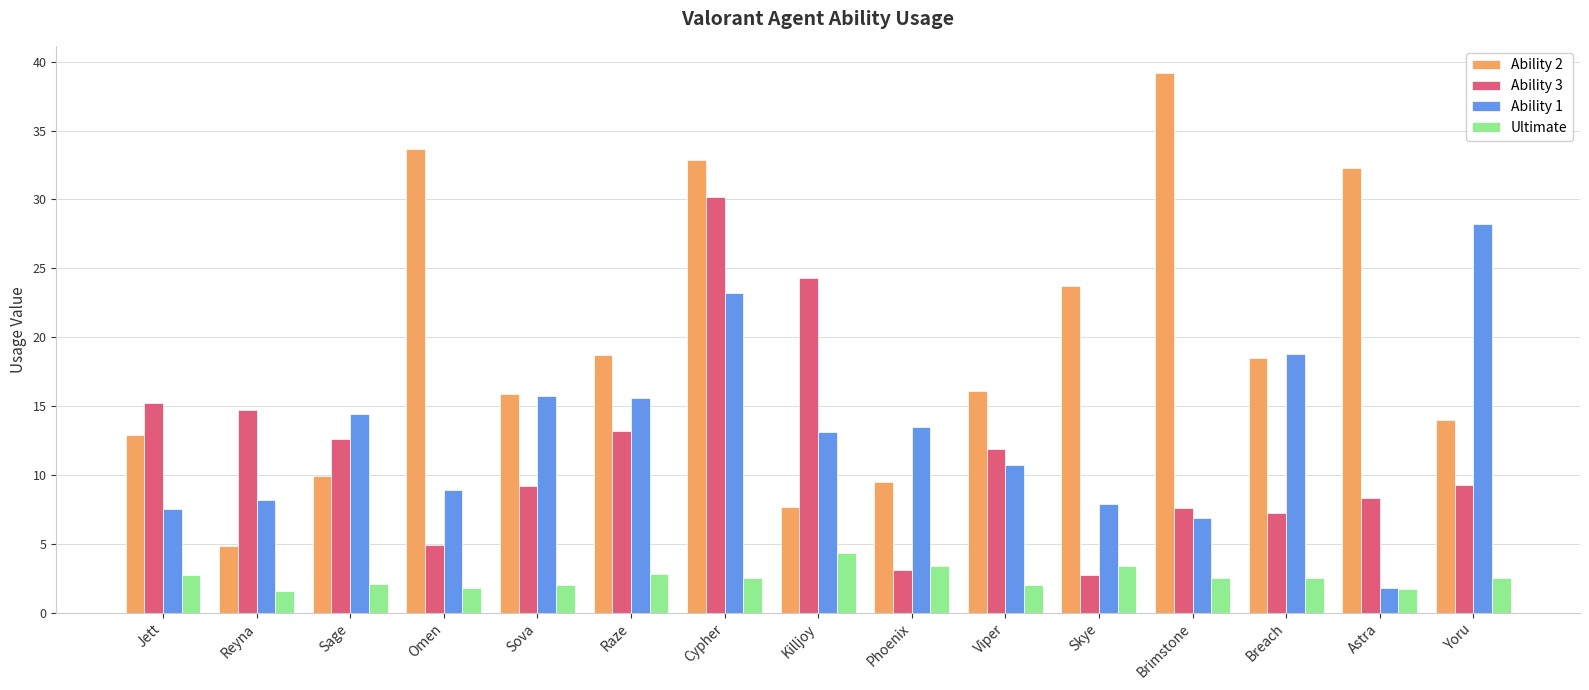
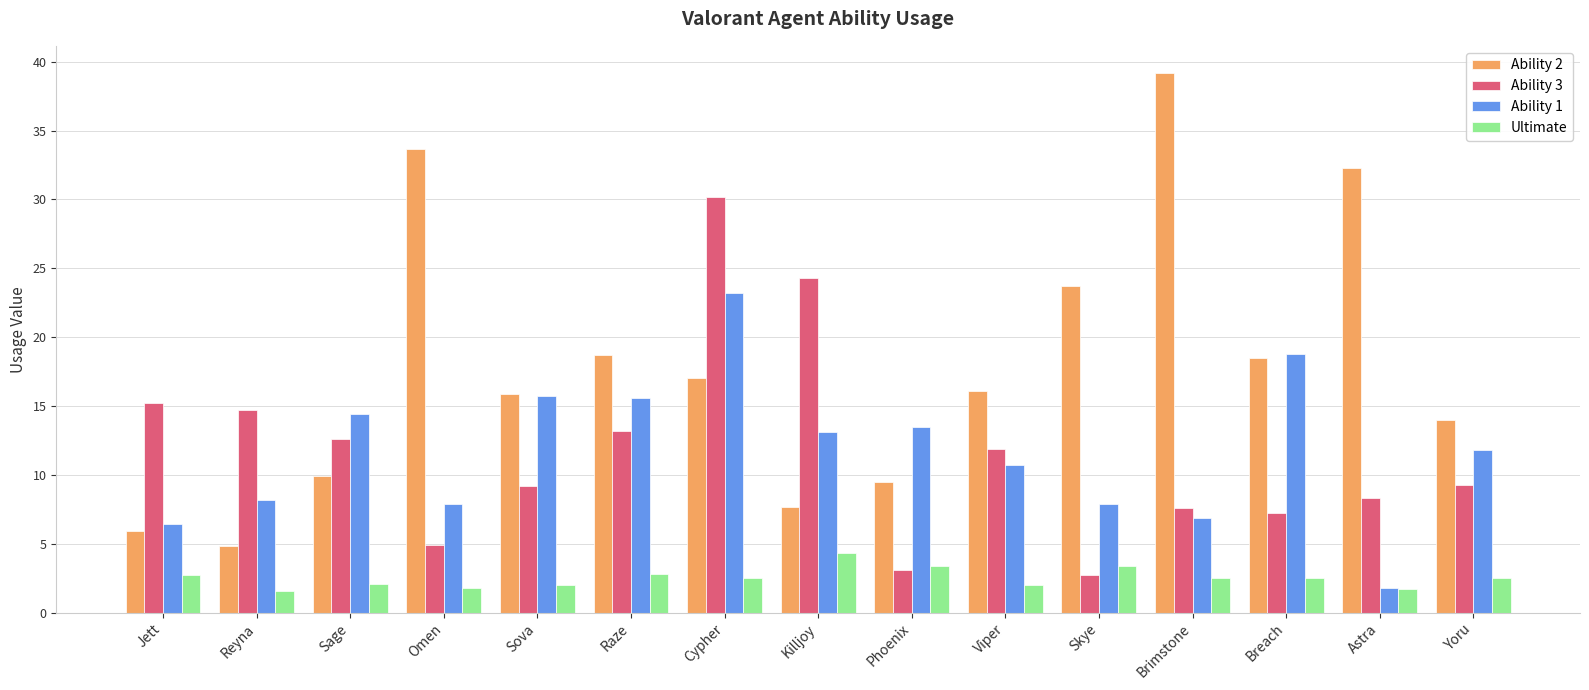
  {
    "Ability 2": {
-     "Jett": 12.9,
+     "Jett": 5.9,
      "Reyna": 4.8,
      "Sage": 9.9,
      "Omen": 33.7,
      "Sova": 15.9,
      "Raze": 18.7,
-     "Cypher": 32.9,
+     "Cypher": 17.0,
      "Killjoy": 7.7,
      "Phoenix": 9.5,
      "Viper": 16.1,
      "Skye": 23.7,
      "Brimstone": 39.2,
      "Breach": 18.5,
      "Astra": 32.3,
      "Yoru": 14.0
    },
    "Ability 3": {
      "Jett": 15.2,
      "Reyna": 14.7,
      "Sage": 12.6,
      "Omen": 4.9,
      "Sova": 9.2,
      "Raze": 13.2,
      "Cypher": 30.2,
      "Killjoy": 24.3,
      "Phoenix": 3.1,
      "Viper": 11.9,
      "Skye": 2.7,
      "Brimstone": 7.6,
      "Breach": 7.2,
      "Astra": 8.3,
      "Yoru": 9.3
    },
    "Ability 1": {
-     "Jett": 7.5,
+     "Jett": 6.4,
      "Reyna": 8.2,
      "Sage": 14.4,
-     "Omen": 8.9,
+     "Omen": 7.9,
      "Sova": 15.7,
      "Raze": 15.6,
      "Cypher": 23.2,
      "Killjoy": 13.1,
      "Phoenix": 13.5,
      "Viper": 10.7,
      "Skye": 7.9,
      "Brimstone": 6.9,
      "Breach": 18.8,
      "Astra": 1.8,
-     "Yoru": 28.2
+     "Yoru": 11.8
    },
    "Ultimate": {
      "Jett": 2.7,
      "Reyna": 1.6,
      "Sage": 2.1,
      "Omen": 1.8,
      "Sova": 2.0,
      "Raze": 2.8,
      "Cypher": 2.5,
      "Killjoy": 4.3,
      "Phoenix": 3.4,
      "Viper": 2.0,
      "Skye": 3.4,
      "Brimstone": 2.5,
      "Breach": 2.5,
      "Astra": 1.7,
      "Yoru": 2.5
    }
  }
